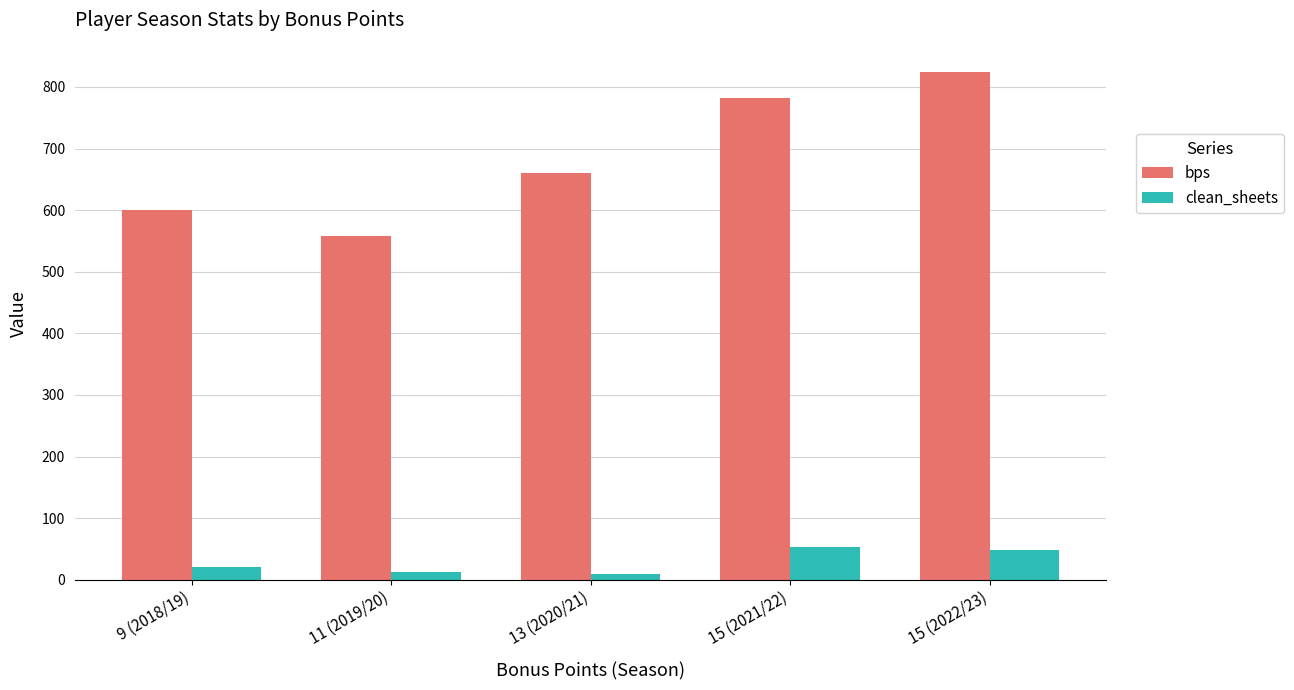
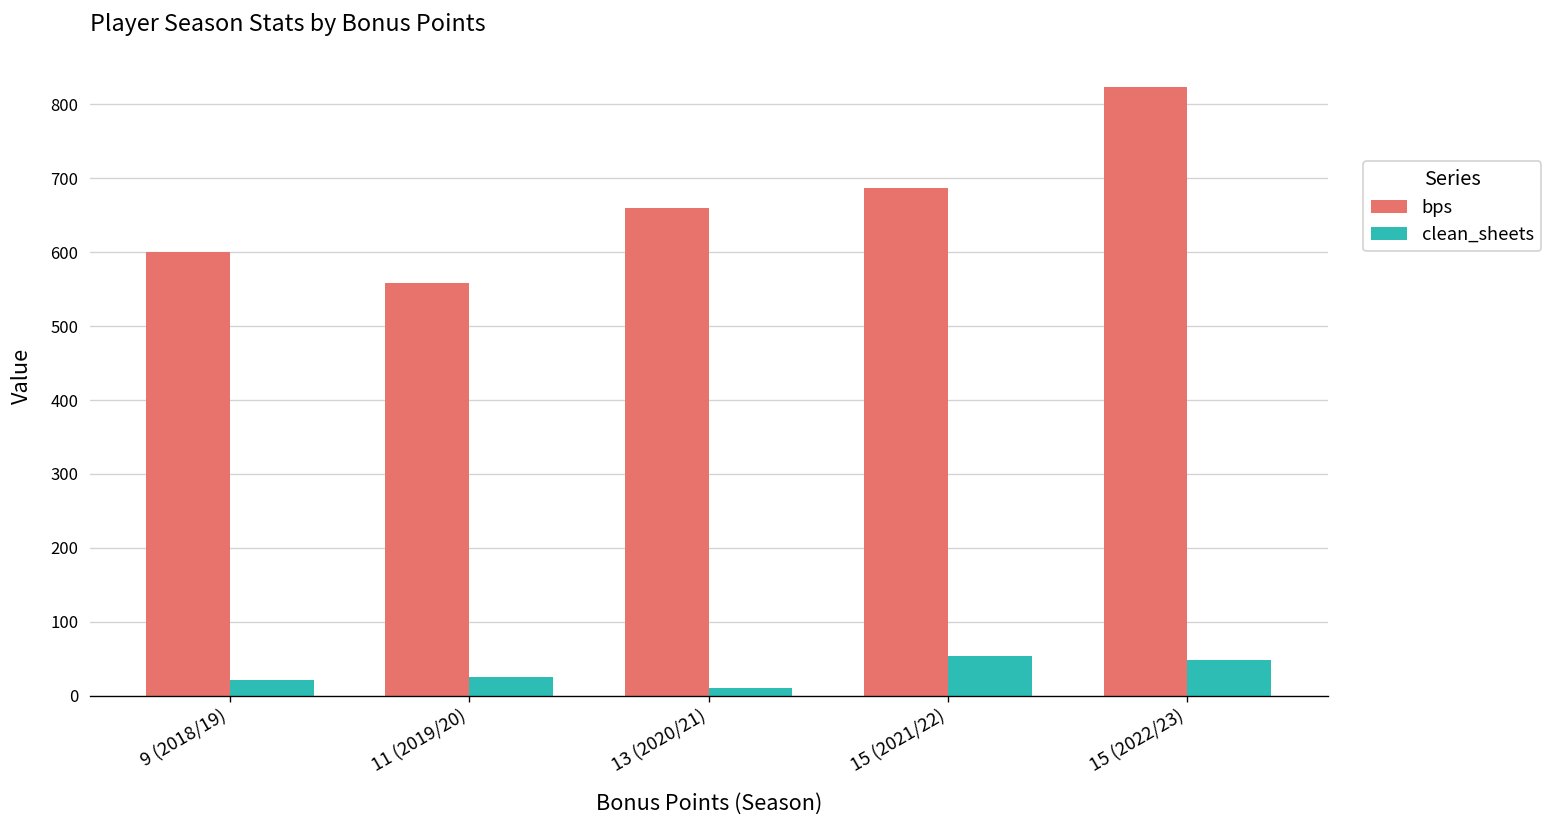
  {
    "bps": {
      "9 (2018/19)": 600,
      "11 (2019/20)": 560,
      "13 (2020/21)": 660,
-     "15 (2021/22)": 780,
+     "15 (2021/22)": 690,
      "15 (2022/23)": 820
    },
    "clean_sheets": {
      "9 (2018/19)": 20,
-     "11 (2019/20)": 10,
+     "11 (2019/20)": 30,
      "13 (2020/21)": 10,
      "15 (2021/22)": 50,
      "15 (2022/23)": 50
    }
  }
